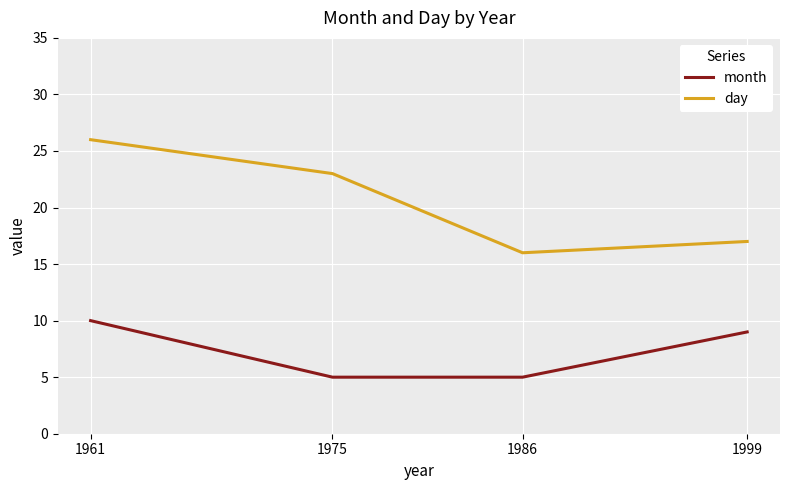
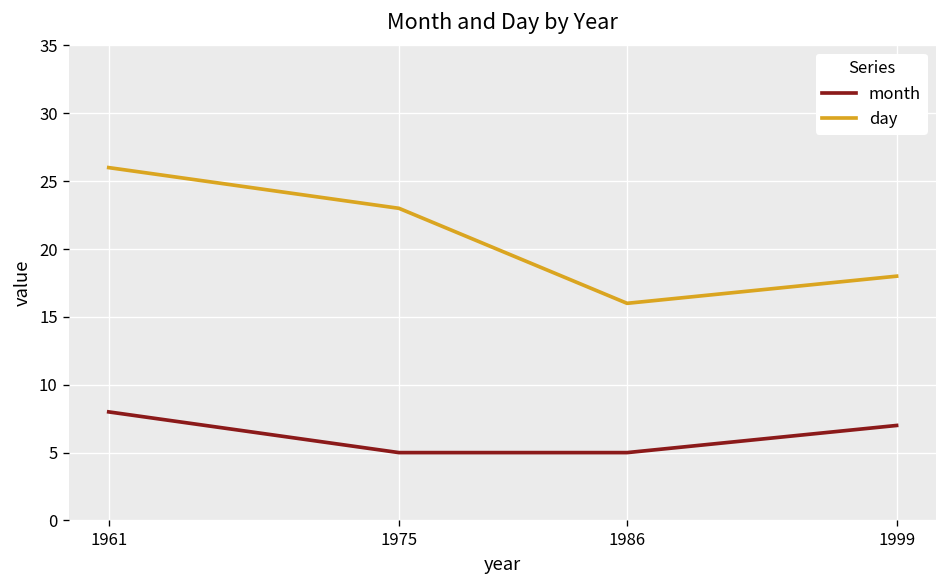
  {
    "month": {
-     "1961": 10,
+     "1961": 8,
      "1975": 5,
      "1986": 5,
-     "1999": 9
+     "1999": 7
    },
    "day": {
      "1961": 26,
      "1975": 23,
      "1986": 16,
-     "1999": 17
+     "1999": 18
    }
  }
